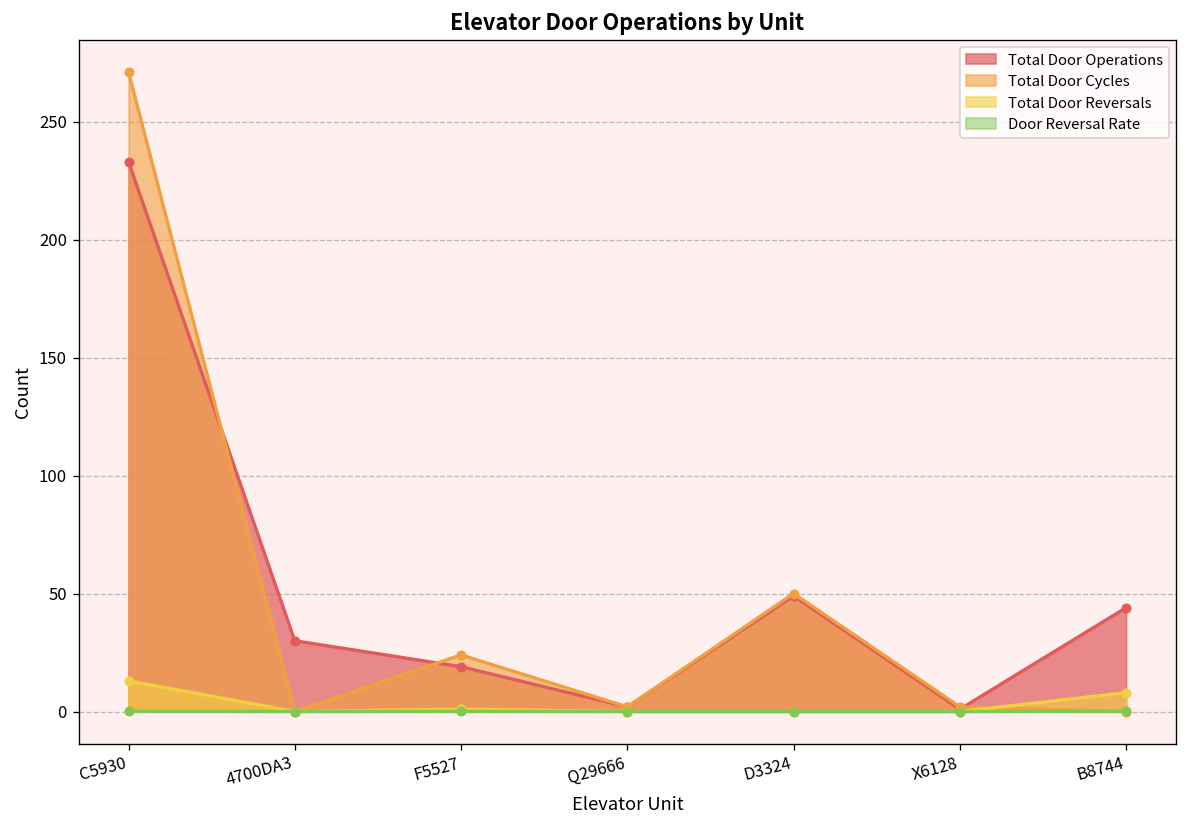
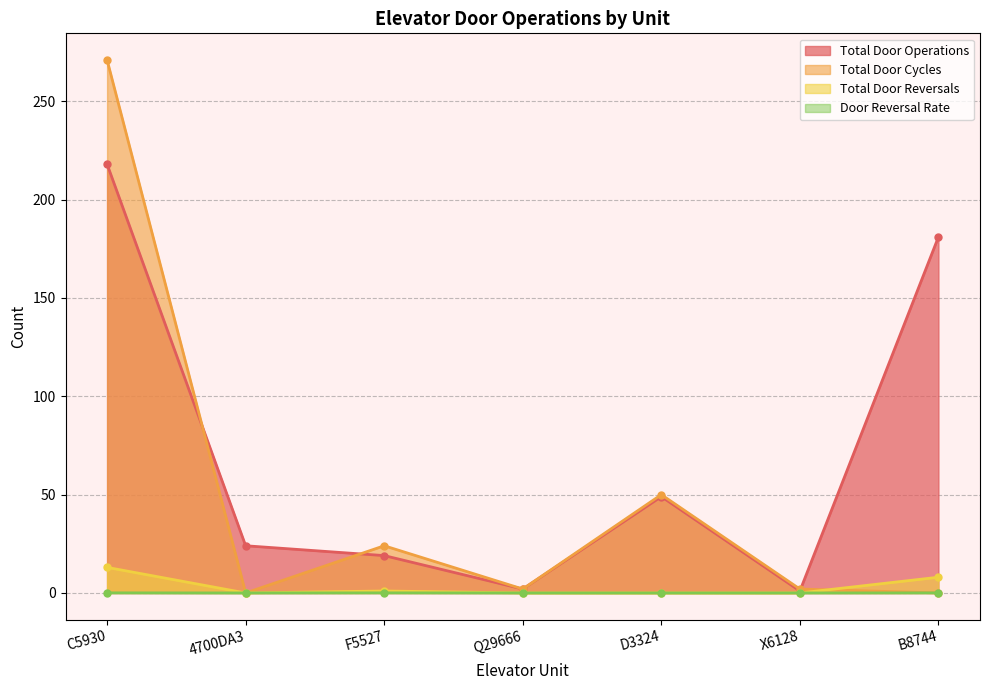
  {
    "Total Door Operations": {
-     "C5930": 233,
-     "4700DA3": 30,
+     "C5930": 218,
+     "4700DA3": 24,
      "F5527": 19,
-     "B8744": 44
+     "B8744": 181
    },
    "Door Reversal Rate": {
      "C5930": 0
    }
  }
